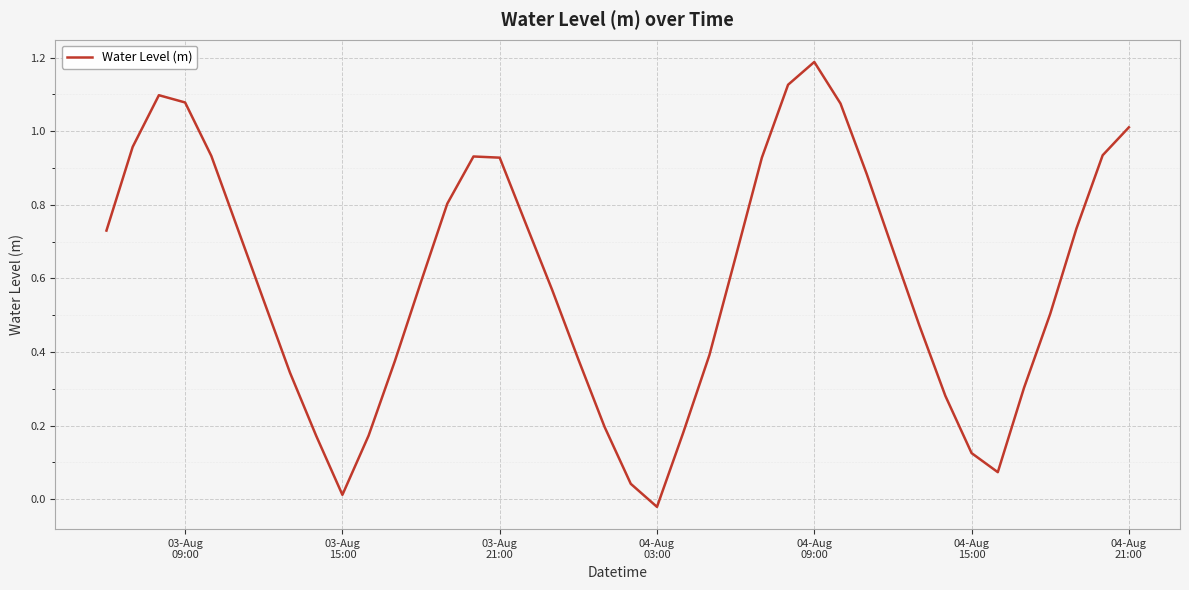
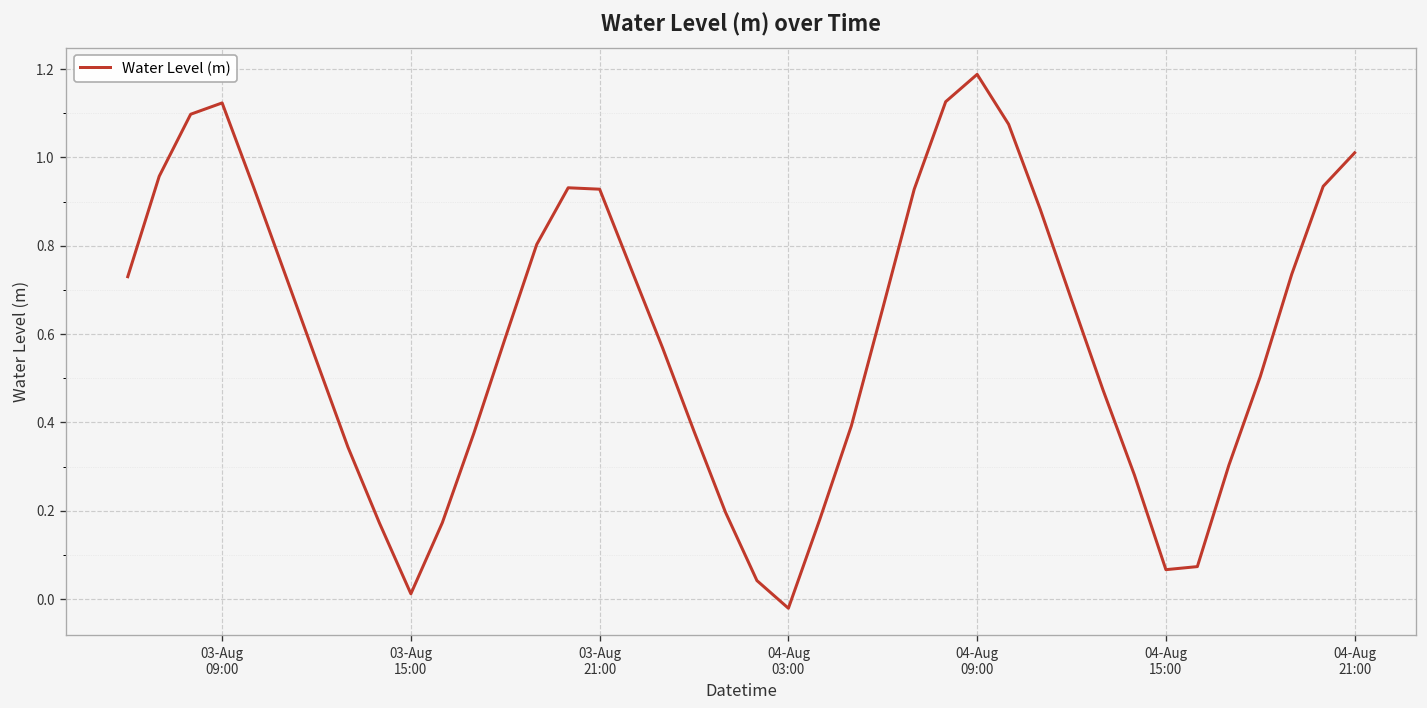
  {
-   "03-Aug 09:00": 1.08,
+   "03-Aug 09:00": 1.12,
    "03-Aug 15:00": 0.01,
    "03-Aug 21:00": 0.93,
    "04-Aug 03:00": -0.02,
    "04-Aug 09:00": 1.19,
-   "04-Aug 15:00": 0.13,
+   "04-Aug 15:00": 0.07,
    "04-Aug 21:00": 1.01
  }
